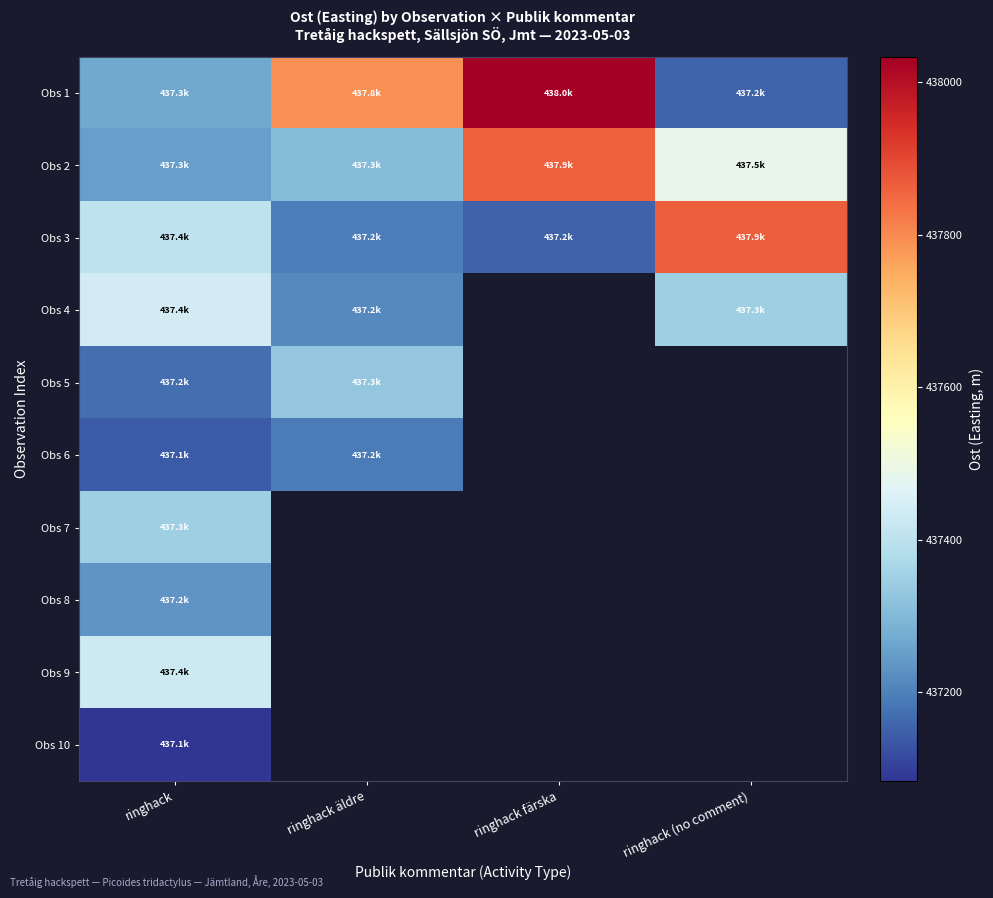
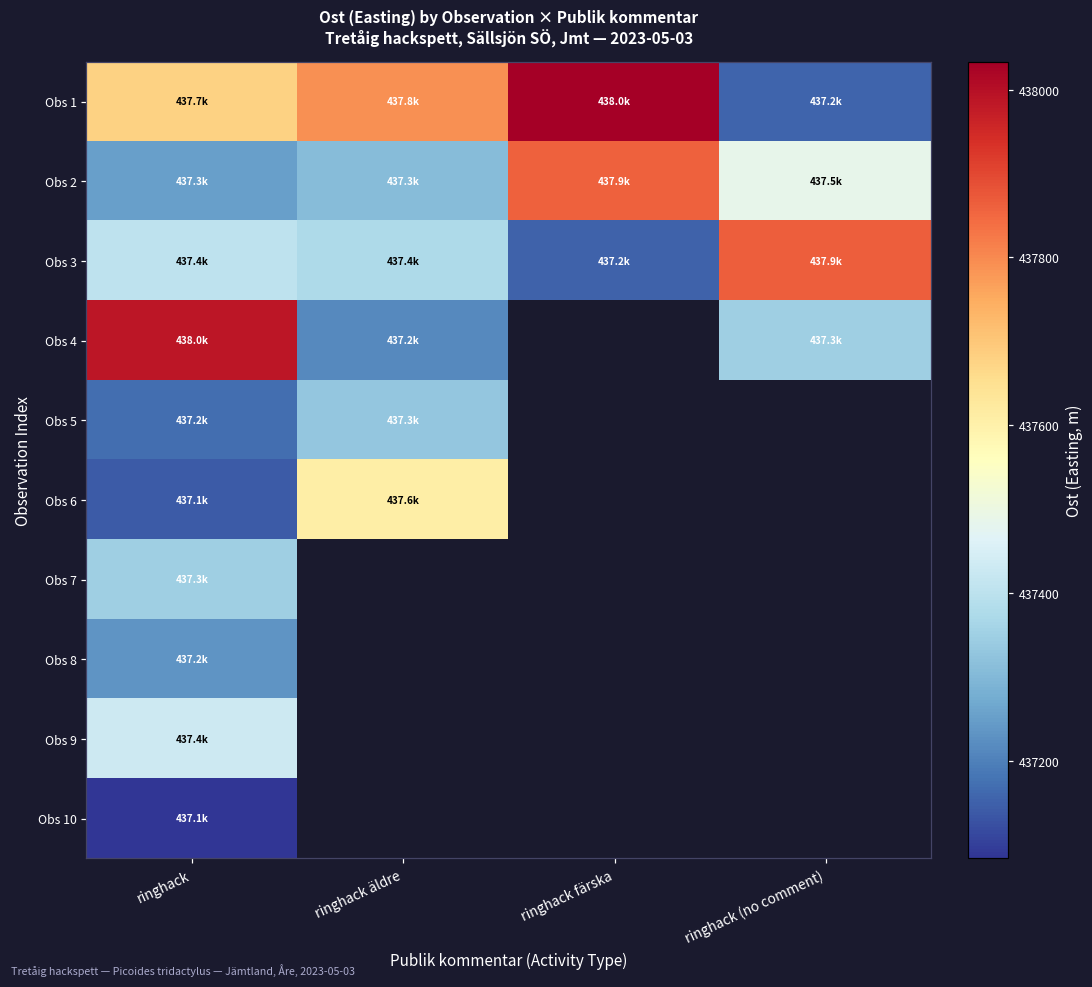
  {
    "Obs 1": {
-     "ringhack": "437.3k",
+     "ringhack": "437.7k",
      "ringhack äldre": "437.8k",
      "ringhack färska": "438.0k",
      "ringhack (no comment)": "437.2k"
    },
    "Obs 2": {
      "ringhack": "437.3k",
      "ringhack äldre": "437.3k",
      "ringhack färska": "437.9k",
      "ringhack (no comment)": "437.5k"
    },
    "Obs 3": {
      "ringhack": "437.4k",
-     "ringhack äldre": "437.2k",
+     "ringhack äldre": "437.4k",
      "ringhack färska": "437.2k",
      "ringhack (no comment)": "437.9k"
    },
    "Obs 4": {
-     "ringhack": "437.4k",
+     "ringhack": "438.0k",
      "ringhack äldre": "437.2k",
      "ringhack (no comment)": "437.3k"
    },
    "Obs 5": {
      "ringhack": "437.2k",
      "ringhack äldre": "437.3k"
    },
    "Obs 6": {
      "ringhack": "437.1k",
-     "ringhack äldre": "437.2k"
+     "ringhack äldre": "437.6k"
    },
    "Obs 7": {
      "ringhack": "437.3k"
    },
    "Obs 8": {
      "ringhack": "437.2k"
    },
    "Obs 9": {
      "ringhack": "437.4k"
    },
    "Obs 10": {
      "ringhack": "437.1k"
    }
  }
